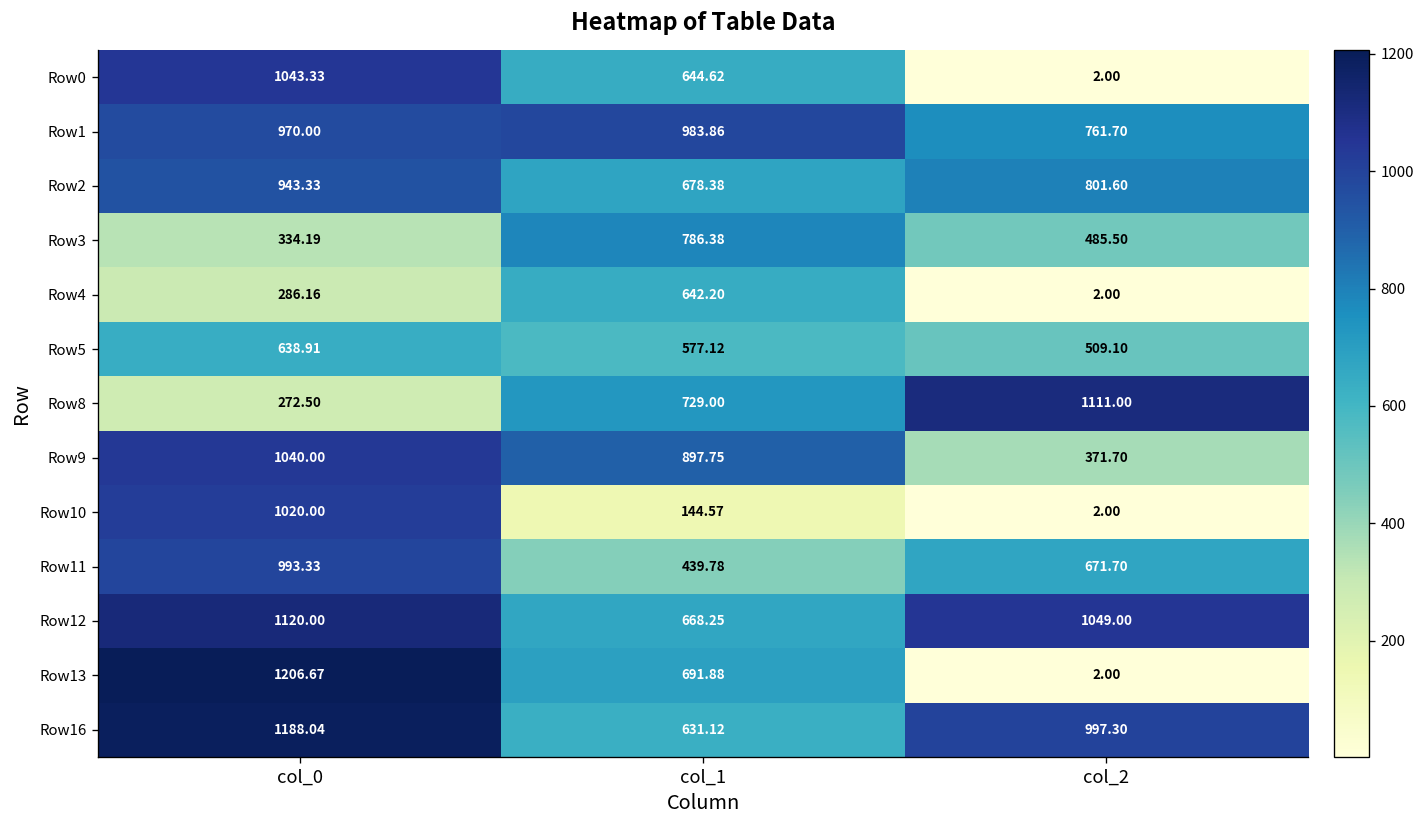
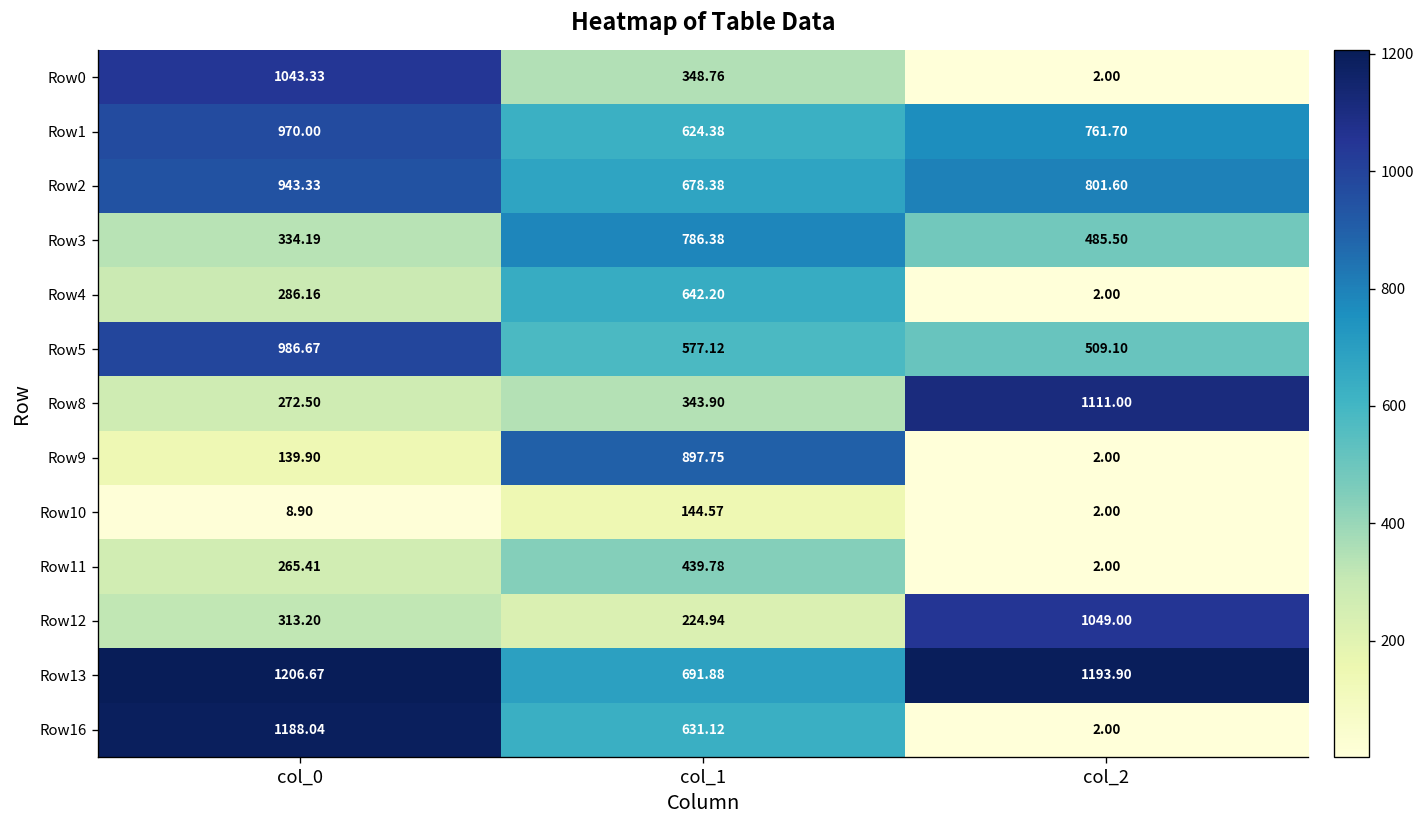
  {
    "Row0": {
      "col_0": 1043.33,
-     "col_1": 644.62,
+     "col_1": 348.76,
      "col_2": 2.00
    },
    "Row1": {
      "col_0": 970.00,
-     "col_1": 983.86,
+     "col_1": 624.38,
      "col_2": 761.70
    },
    "Row2": {
      "col_0": 943.33,
      "col_1": 678.38,
      "col_2": 801.60
    },
    "Row3": {
      "col_0": 334.19,
      "col_1": 786.38,
      "col_2": 485.50
    },
    "Row4": {
      "col_0": 286.16,
      "col_1": 642.20,
      "col_2": 2.00
    },
    "Row5": {
-     "col_0": 638.91,
+     "col_0": 986.67,
      "col_1": 577.12,
      "col_2": 509.10
    },
    "Row8": {
      "col_0": 272.50,
-     "col_1": 729.00,
+     "col_1": 343.90,
      "col_2": 1111.00
    },
    "Row9": {
-     "col_0": 1040.00,
+     "col_0": 139.90,
      "col_1": 897.75,
-     "col_2": 371.70
+     "col_2": 2.00
    },
    "Row10": {
-     "col_0": 1020.00,
+     "col_0": 8.90,
      "col_1": 144.57,
      "col_2": 2.00
    },
    "Row11": {
-     "col_0": 993.33,
+     "col_0": 265.41,
      "col_1": 439.78,
-     "col_2": 671.70
+     "col_2": 2.00
    },
    "Row12": {
-     "col_0": 1120.00,
-     "col_1": 668.25,
+     "col_0": 313.20,
+     "col_1": 224.94,
      "col_2": 1049.00
    },
    "Row13": {
      "col_0": 1206.67,
      "col_1": 691.88,
-     "col_2": 2.00
+     "col_2": 1193.90
    },
    "Row16": {
      "col_0": 1188.04,
      "col_1": 631.12,
-     "col_2": 997.30
+     "col_2": 2.00
    }
  }
